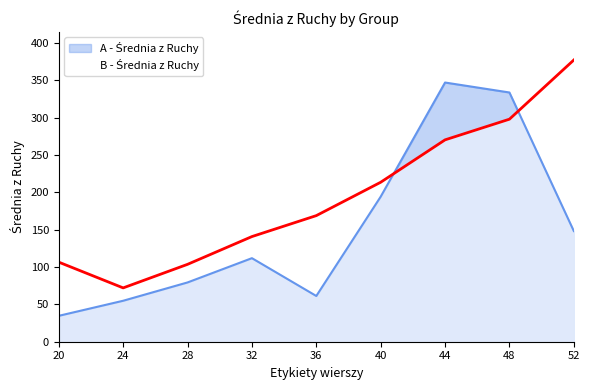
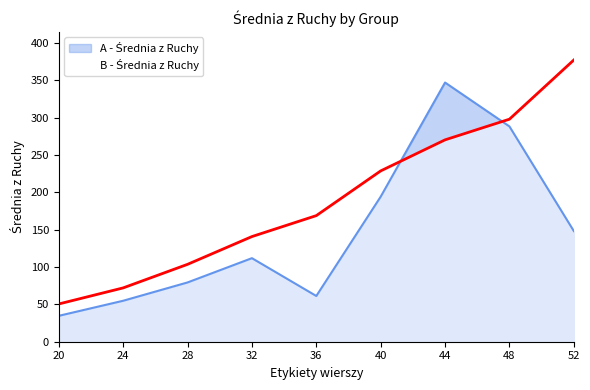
  {
    "A - Średnia z Ruchy": {
      "20": 30,
      "24": 50,
      "28": 80,
      "32": 110,
      "36": 60,
      "40": 190,
      "44": 350,
-     "48": 330,
+     "48": 290,
      "52": 150
    },
    "B - Średnia z Ruchy": {
-     "20": 110,
+     "20": 50,
      "24": 70,
      "28": 100,
      "32": 140,
      "36": 170,
-     "40": 210,
+     "40": 230,
      "44": 270,
      "48": 300,
      "52": 380
    }
  }
